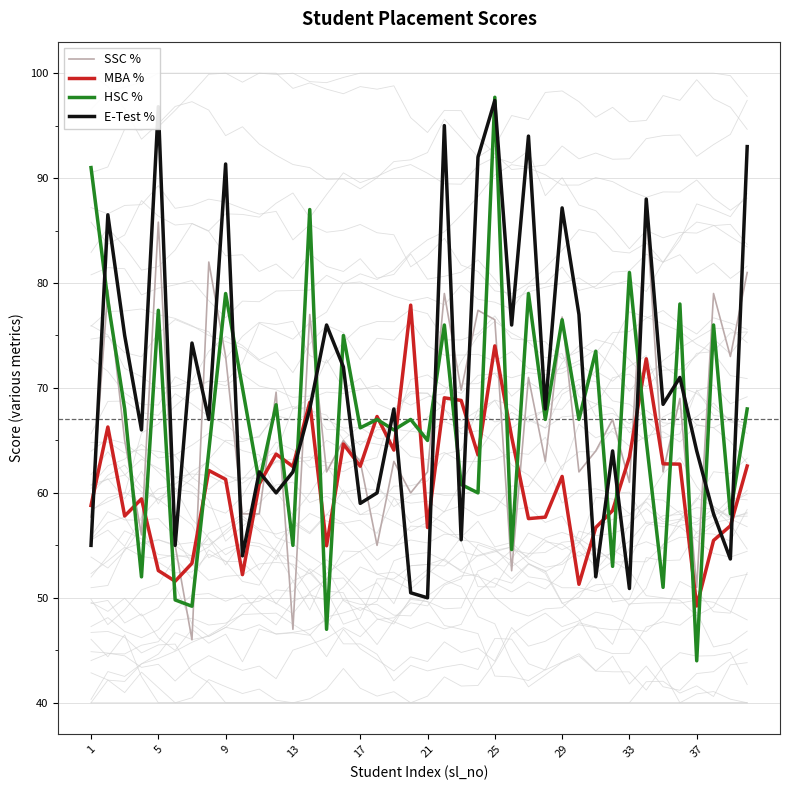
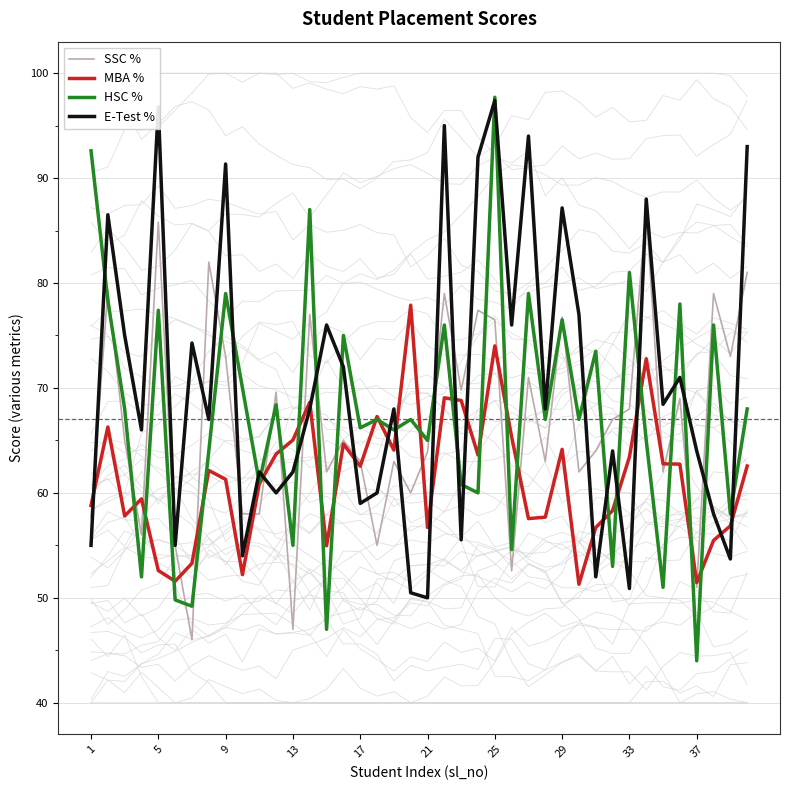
  {
    "SSC %": {
      "1": 57.7,
      "5": 85.8,
      "13": 47.0,
-     "21": 62.0,
+     "21": 63.9,
      "29": 76.8,
-     "33": 61,
+     "33": 68,
      "37": 51.0
    },
    "MBA %": {
      "1": 58.8,
      "5": 52.6,
      "9": 61.3,
-     "13": 62.5,
+     "13": 65.0,
      "17": 62.5,
      "25": 74.0,
-     "29": 61.6,
+     "29": 64.2,
      "33": 63.4,
-     "37": 49.2
+     "37": 51.5
    },
    "HSC %": {
-     "1": 91.0,
+     "1": 92.6,
      "5": 77.4,
      "9": 79.0,
      "21": 65.0,
      "25": 97.7,
      "29": 76.5,
      "37": 44.0
    },
    "E-Test %": {
      "1": 55.0,
      "9": 91.3,
      "13": 62.0,
      "17": 59.0,
      "25": 97.4,
      "29": 87.2,
      "33": 50.9,
      "37": 64.0
    }
  }
